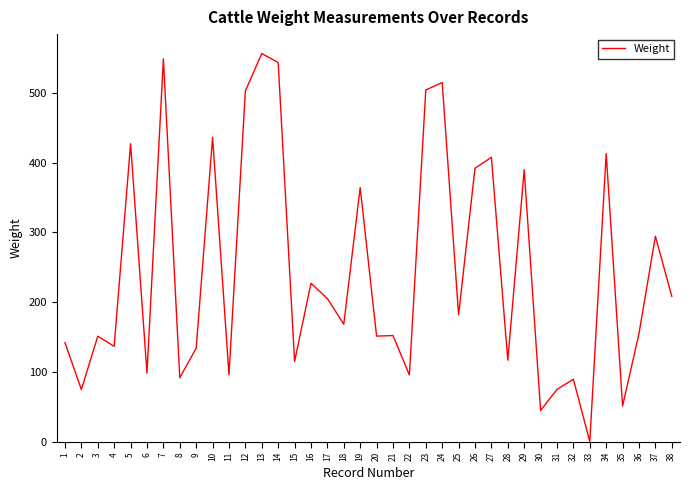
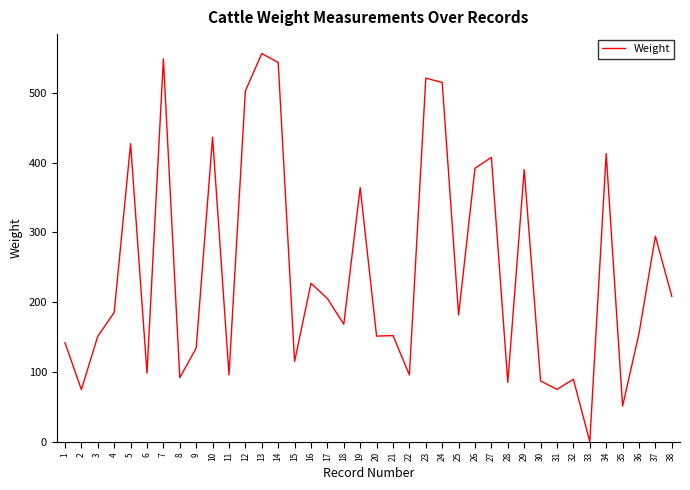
  {
    "1": 140,
    "2": 70,
    "3": 150,
-   "4": 140,
+   "4": 190,
    "5": 430,
    "6": 100,
    "7": 550,
    "8": 90,
    "9": 130,
    "10": 440,
    "11": 100,
    "12": 500,
    "13": 560,
    "14": 540,
    "15": 110,
    "16": 230,
    "17": 210,
    "18": 170,
    "19": 360,
    "20": 150,
    "21": 150,
    "22": 100,
-   "23": 500,
+   "23": 520,
    "24": 510,
    "25": 180,
    "26": 390,
    "27": 410,
-   "28": 120,
+   "28": 80,
    "29": 390,
-   "30": 40,
+   "30": 90,
    "31": 70,
    "32": 90,
    "33": 0,
    "34": 410,
    "35": 50,
    "36": 160,
    "37": 290,
    "38": 210
  }
